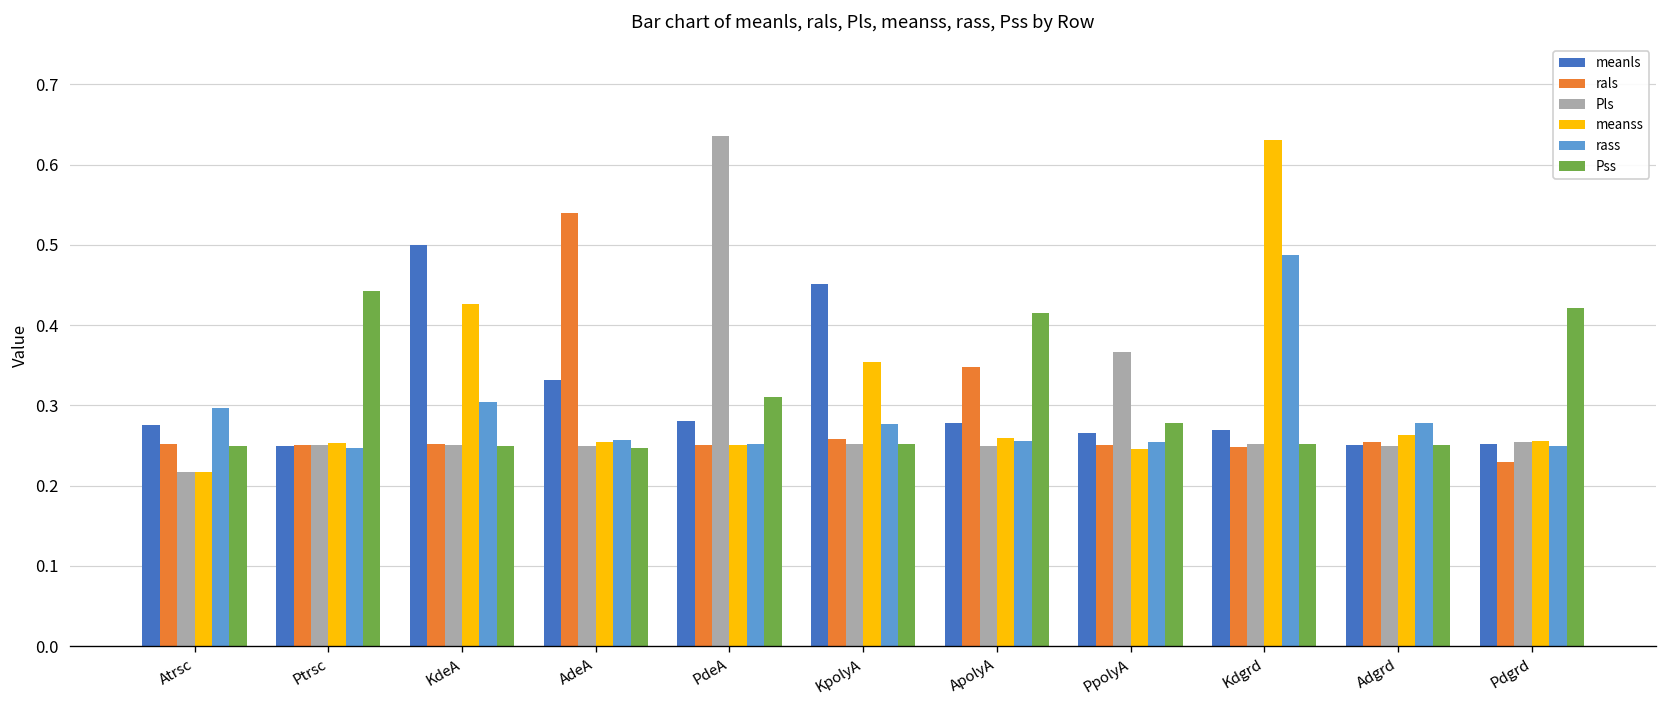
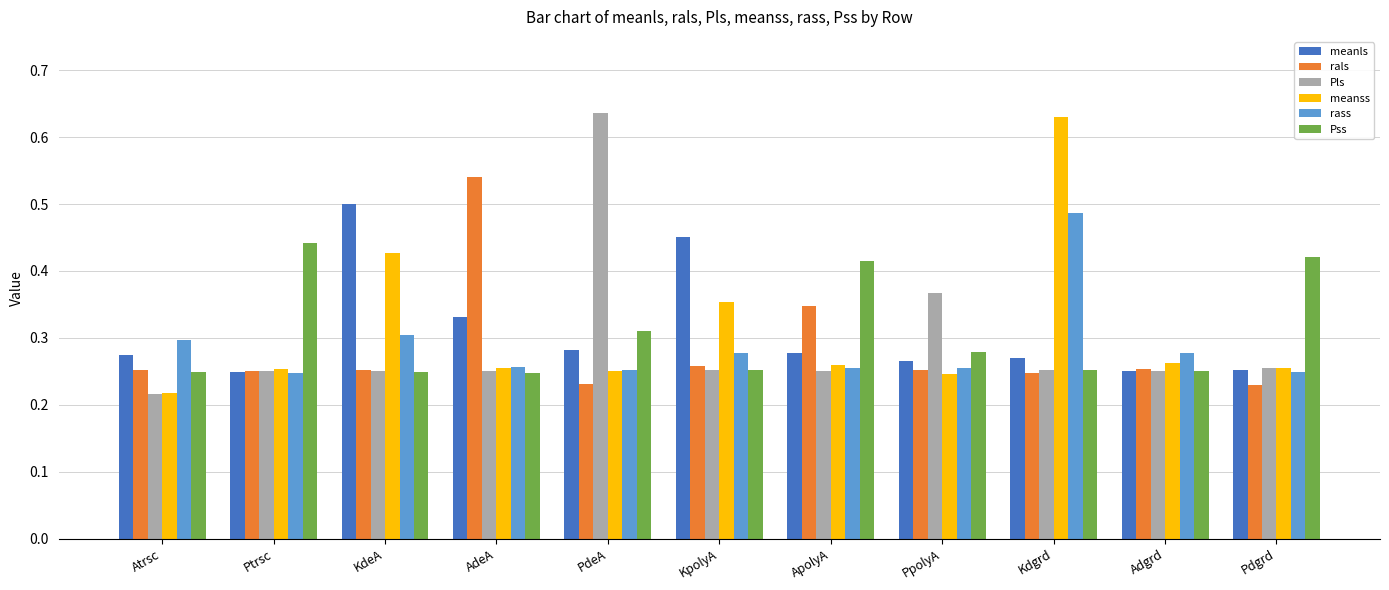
  {
    "rals": {
      "Atrsc": 0.25,
      "Ptrsc": 0.25,
      "KdeA": 0.25,
      "AdeA": 0.54,
-     "PdeA": 0.25,
+     "PdeA": 0.23,
      "KpolyA": 0.26,
      "ApolyA": 0.35,
      "PpolyA": 0.25,
      "Kdgrd": 0.25,
      "Adgrd": 0.25,
      "Pdgrd": 0.23
    },
    "Pls": {
      "Atrsc": 0.22,
      "Ptrsc": 0.25,
      "KdeA": 0.25,
      "AdeA": 0.25,
      "PdeA": 0.64,
      "KpolyA": 0.25,
      "ApolyA": 0.25,
      "PpolyA": 0.37,
      "Kdgrd": 0.25,
      "Adgrd": 0.25,
      "Pdgrd": 0.25
    },
    "meanss": {
      "Atrsc": 0.22,
      "Ptrsc": 0.25,
      "KdeA": 0.43,
      "AdeA": 0.25,
      "PdeA": 0.25,
      "KpolyA": 0.35,
      "ApolyA": 0.26,
      "PpolyA": 0.25,
      "Kdgrd": 0.63,
      "Adgrd": 0.26,
      "Pdgrd": 0.26
    },
    "Pss": {
      "Atrsc": 0.25,
      "Ptrsc": 0.44,
      "KdeA": 0.25,
      "AdeA": 0.25,
      "PdeA": 0.31,
      "KpolyA": 0.25,
      "ApolyA": 0.42,
      "PpolyA": 0.28,
      "Kdgrd": 0.25,
      "Adgrd": 0.25,
      "Pdgrd": 0.42
    }
  }
